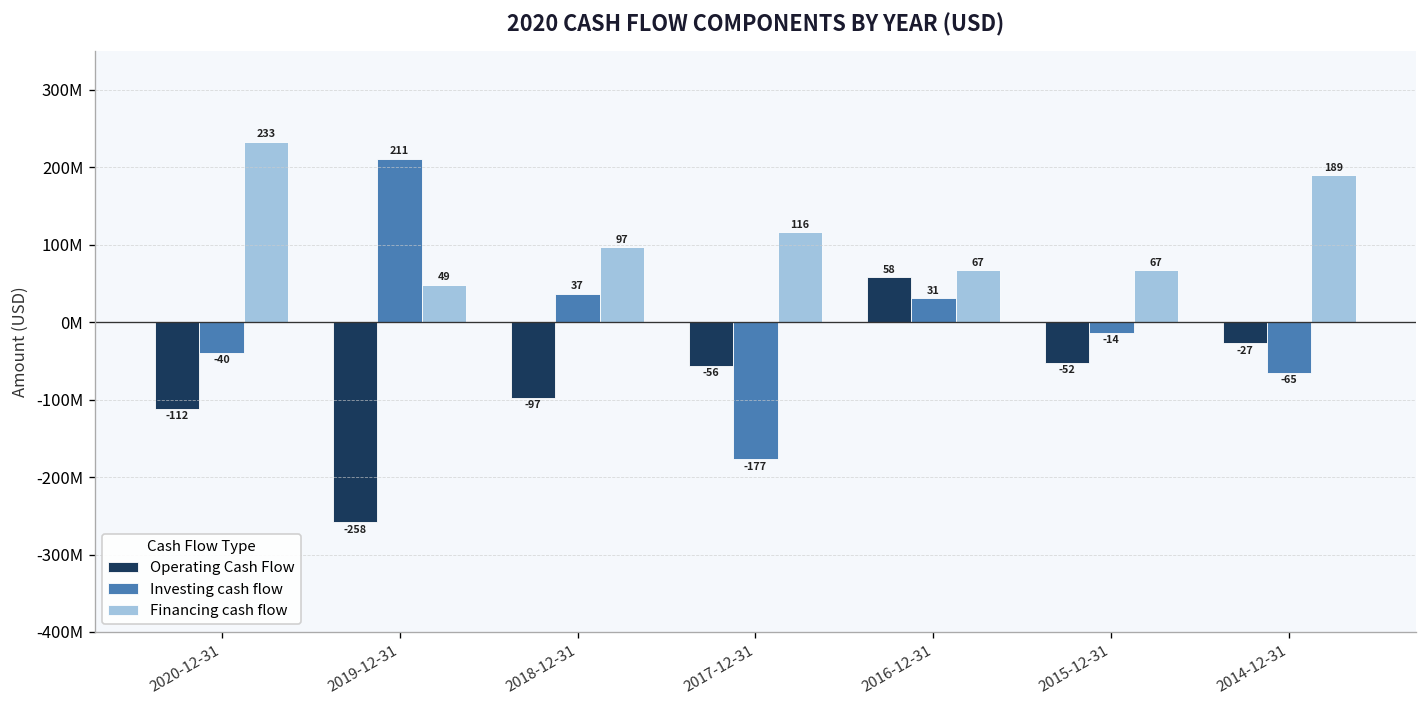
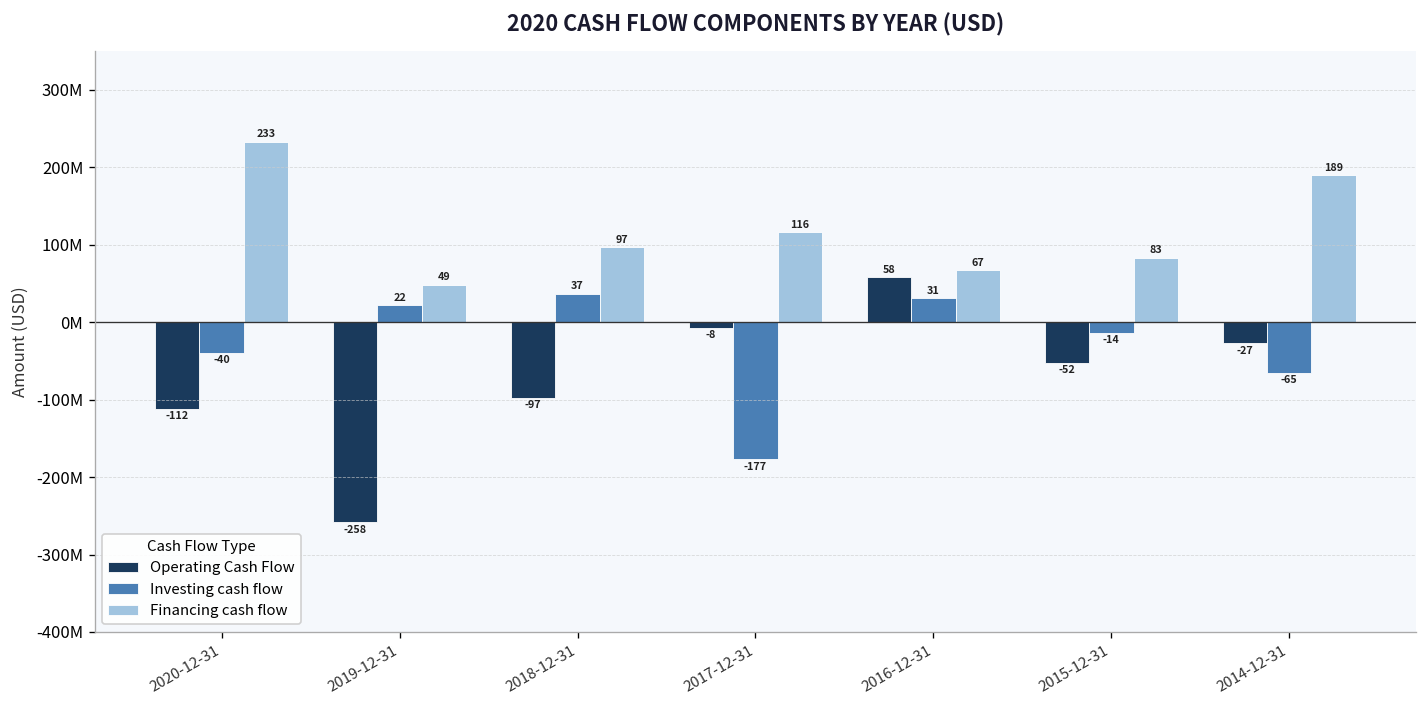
  {
    "Operating Cash Flow": {
-     "2017-12-31": -56
+     "2017-12-31": -8
    },
    "Investing cash flow": {
-     "2019-12-31": 211
+     "2019-12-31": 22
    },
    "Financing cash flow": {
-     "2015-12-31": 67
+     "2015-12-31": 83
    }
  }
